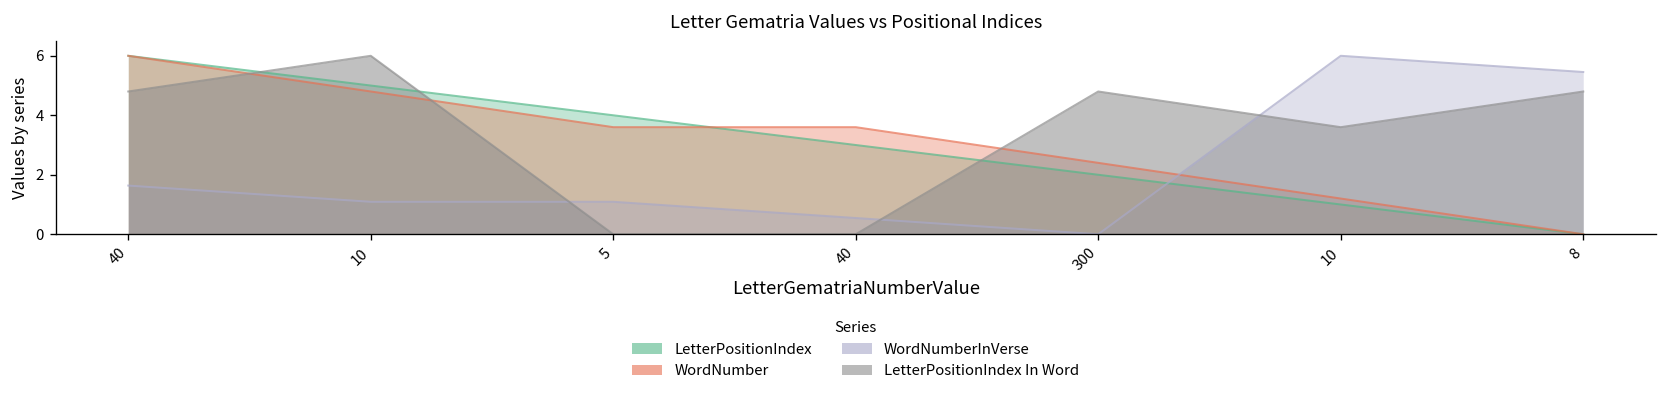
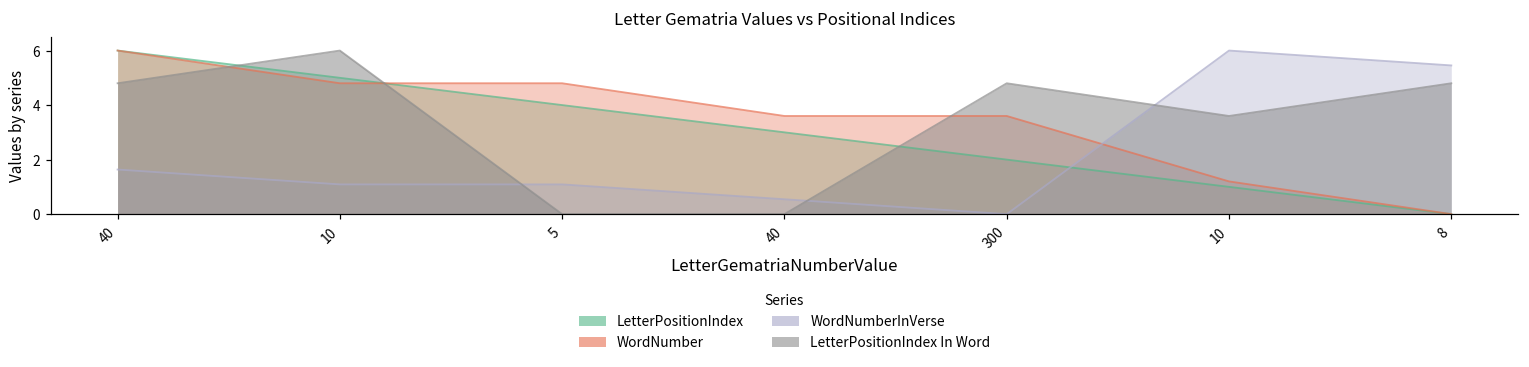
  {
    "WordNumber": {
-     "5": 3.6,
-     "300": 2.4
+     "5": 4.8,
+     "300": 3.6
    },
    "LetterPositionIndex In Word": {
      "5": 0.0,
      "300": 4.8,
      "8": 4.8
    }
  }
